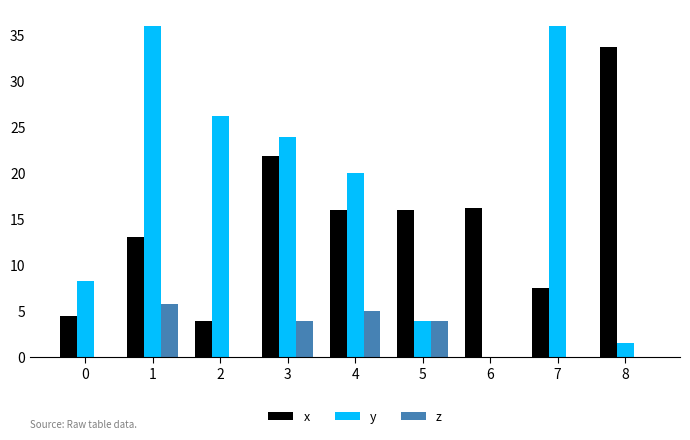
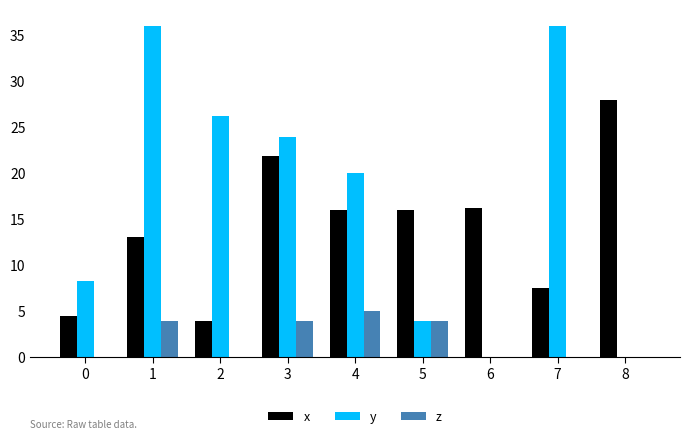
  {
    "x": {
      "0": 5,
      "1": 13,
      "2": 4,
      "3": 22,
      "4": 16,
      "5": 16,
      "6": 16,
      "7": 8,
-     "8": 34
+     "8": 28
    },
    "y": {
      "0": 8,
      "1": 36,
      "2": 26,
      "3": 24,
      "4": 20,
      "5": 4,
      "6": 0,
      "7": 36,
-     "8": 2
+     "8": 0
    },
    "z": {
      "0": 0,
-     "1": 6,
+     "1": 4,
      "2": 0,
      "3": 4,
      "4": 5,
      "5": 4,
      "6": 0,
      "7": 0,
      "8": 0
    }
  }
